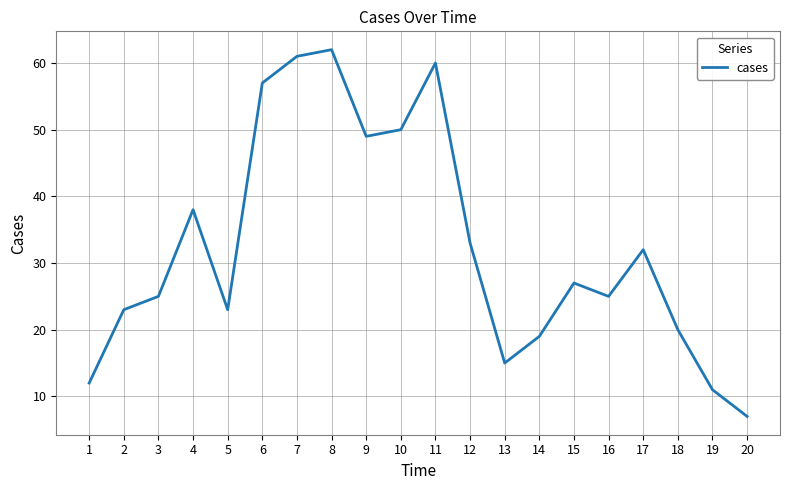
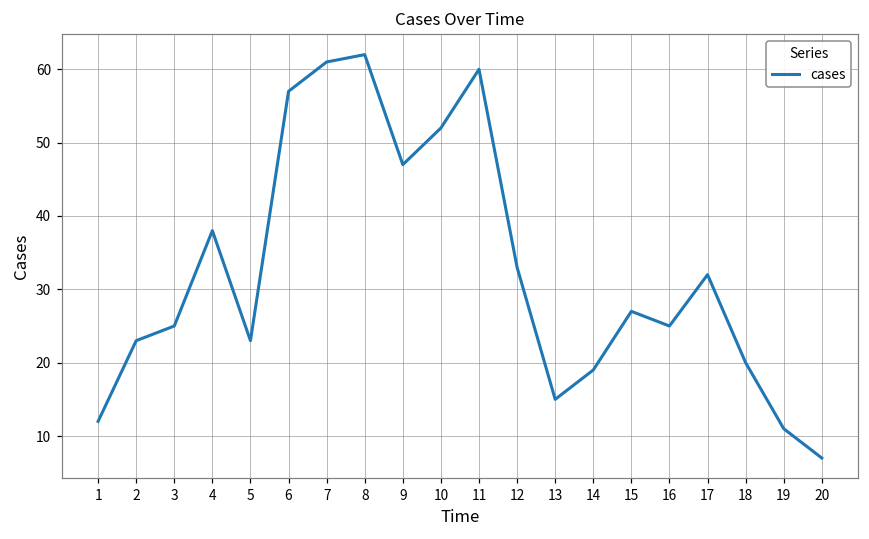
  {
    "1": 12,
    "2": 23,
    "3": 25,
    "4": 38,
    "5": 23,
    "6": 57,
    "7": 61,
    "8": 62,
-   "9": 49,
-   "10": 50,
+   "9": 47,
+   "10": 52,
    "11": 60,
    "12": 33,
    "13": 15,
    "14": 19,
    "15": 27,
    "16": 25,
    "17": 32,
    "18": 20,
    "19": 11,
    "20": 7
  }
